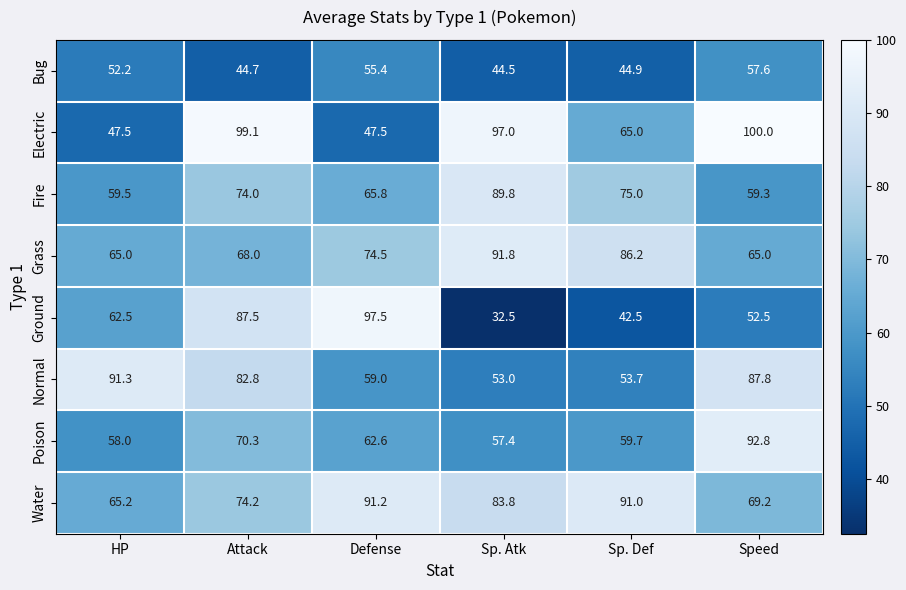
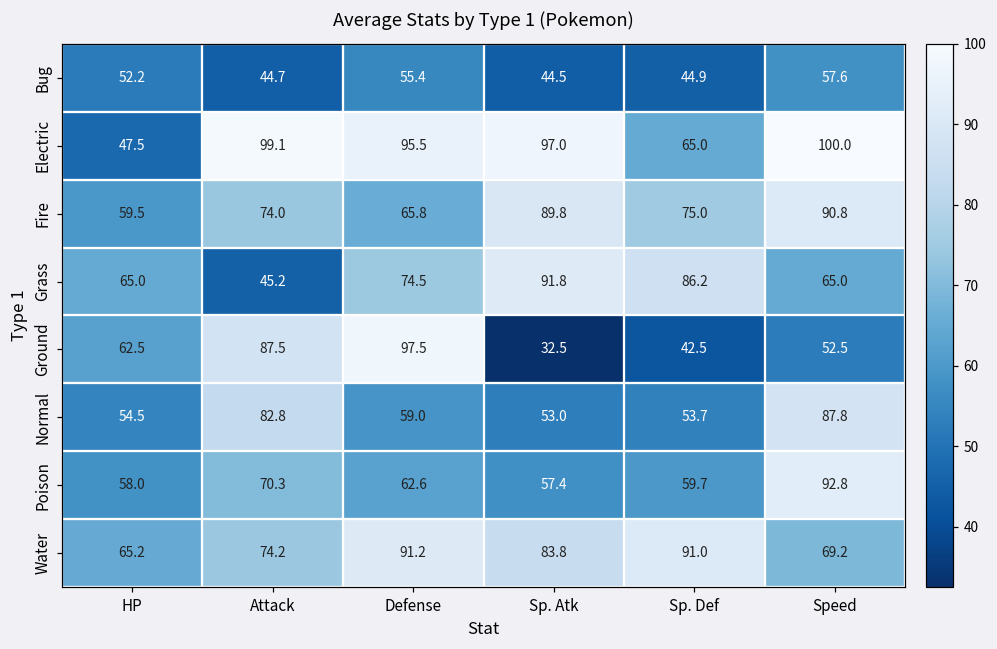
  {
    "Bug": {
      "HP": 52.2,
      "Attack": 44.7,
      "Defense": 55.4,
      "Sp. Atk": 44.5,
      "Sp. Def": 44.9,
      "Speed": 57.6
    },
    "Electric": {
      "HP": 47.5,
      "Attack": 99.1,
-     "Defense": 47.5,
+     "Defense": 95.5,
      "Sp. Atk": 97.0,
      "Sp. Def": 65.0,
      "Speed": 100.0
    },
    "Fire": {
      "HP": 59.5,
      "Attack": 74.0,
      "Defense": 65.8,
      "Sp. Atk": 89.8,
      "Sp. Def": 75.0,
-     "Speed": 59.3
+     "Speed": 90.8
    },
    "Grass": {
      "HP": 65.0,
-     "Attack": 68.0,
+     "Attack": 45.2,
      "Defense": 74.5,
      "Sp. Atk": 91.8,
      "Sp. Def": 86.2,
      "Speed": 65.0
    },
    "Ground": {
      "HP": 62.5,
      "Attack": 87.5,
      "Defense": 97.5,
      "Sp. Atk": 32.5,
      "Sp. Def": 42.5,
      "Speed": 52.5
    },
    "Normal": {
-     "HP": 91.3,
+     "HP": 54.5,
      "Attack": 82.8,
      "Defense": 59.0,
      "Sp. Atk": 53.0,
      "Sp. Def": 53.7,
      "Speed": 87.8
    },
    "Poison": {
      "HP": 58.0,
      "Attack": 70.3,
      "Defense": 62.6,
      "Sp. Atk": 57.4,
      "Sp. Def": 59.7,
      "Speed": 92.8
    },
    "Water": {
      "HP": 65.2,
      "Attack": 74.2,
      "Defense": 91.2,
      "Sp. Atk": 83.8,
      "Sp. Def": 91.0,
      "Speed": 69.2
    }
  }
